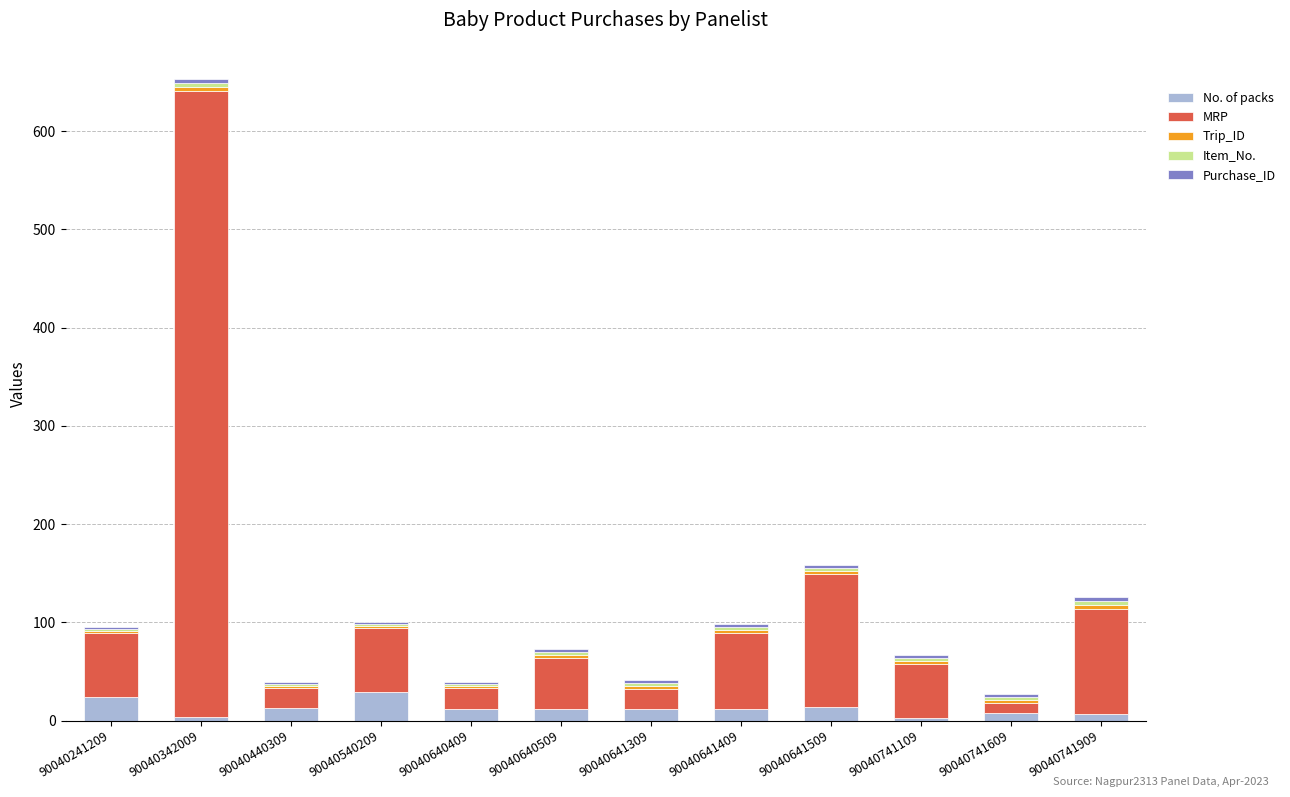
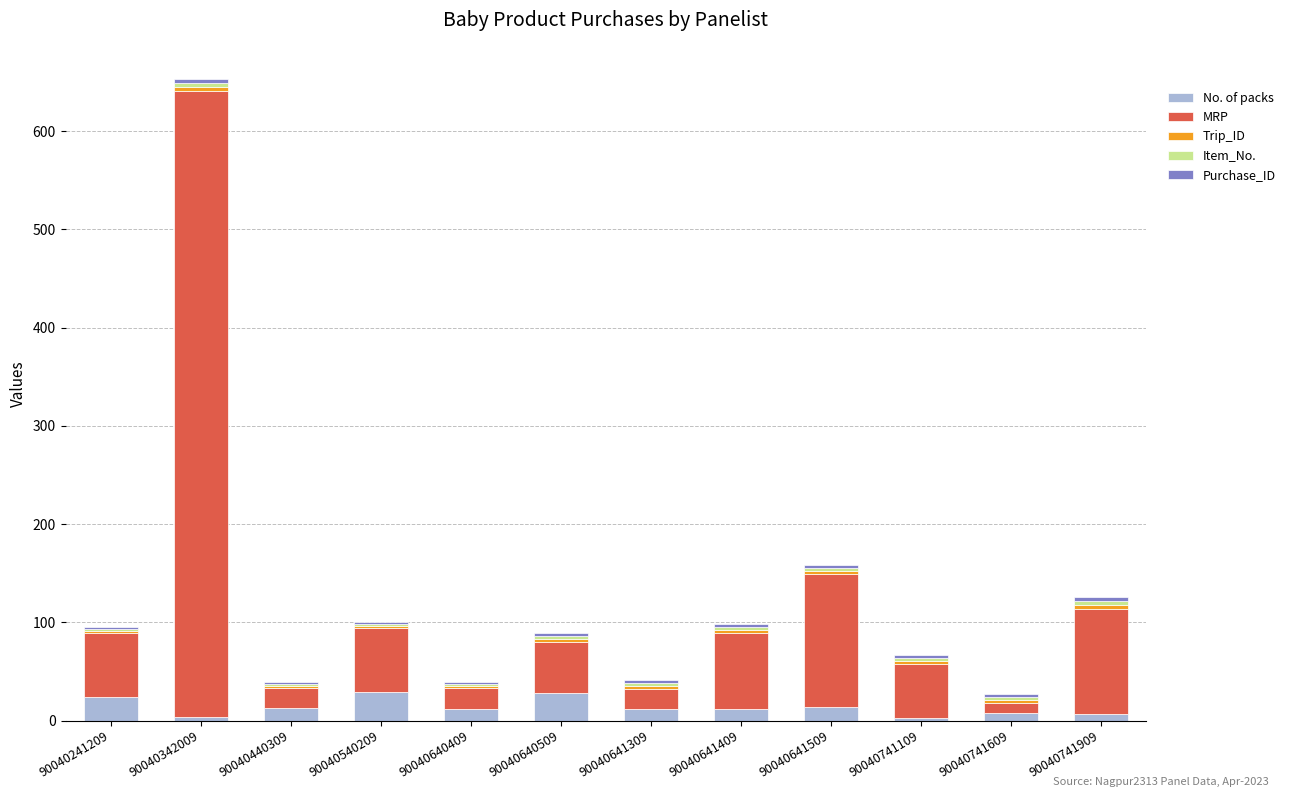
  {
    "No. of packs": {
      "90040241209": 20,
      "90040342009": 0,
      "90040440309": 10,
      "90040540209": 30,
      "90040640409": 10,
-     "90040640509": 10,
+     "90040640509": 30,
      "90040641309": 10,
      "90040641409": 10,
      "90040641509": 10,
      "90040741109": 0,
      "90040741609": 10,
      "90040741909": 10
    },
    "MRP": {
      "90040241209": 70,
      "90040342009": 640,
      "90040440309": 20,
      "90040540209": 70,
      "90040640409": 20,
      "90040640509": 50,
      "90040641309": 20,
      "90040641409": 80,
      "90040641509": 140,
      "90040741109": 60,
      "90040741609": 10,
      "90040741909": 110
    },
    "Trip_ID": {
      "90040342009": 0,
      "90040640509": 0,
      "90040641309": 0,
      "90040641409": 0,
      "90040641509": 0,
      "90040741109": 0,
      "90040741609": 0,
      "90040741909": 0
    },
    "Item_No.": {
      "90040342009": 0,
      "90040640509": 0,
      "90040641309": 0,
      "90040641409": 0,
      "90040641509": 0,
      "90040741109": 0,
      "90040741609": 0,
      "90040741909": 0
    },
    "Purchase_ID": {
      "90040342009": 0,
      "90040640509": 0,
      "90040641309": 0,
      "90040641409": 0,
      "90040641509": 0,
      "90040741109": 0,
      "90040741609": 0,
      "90040741909": 0
    }
  }
